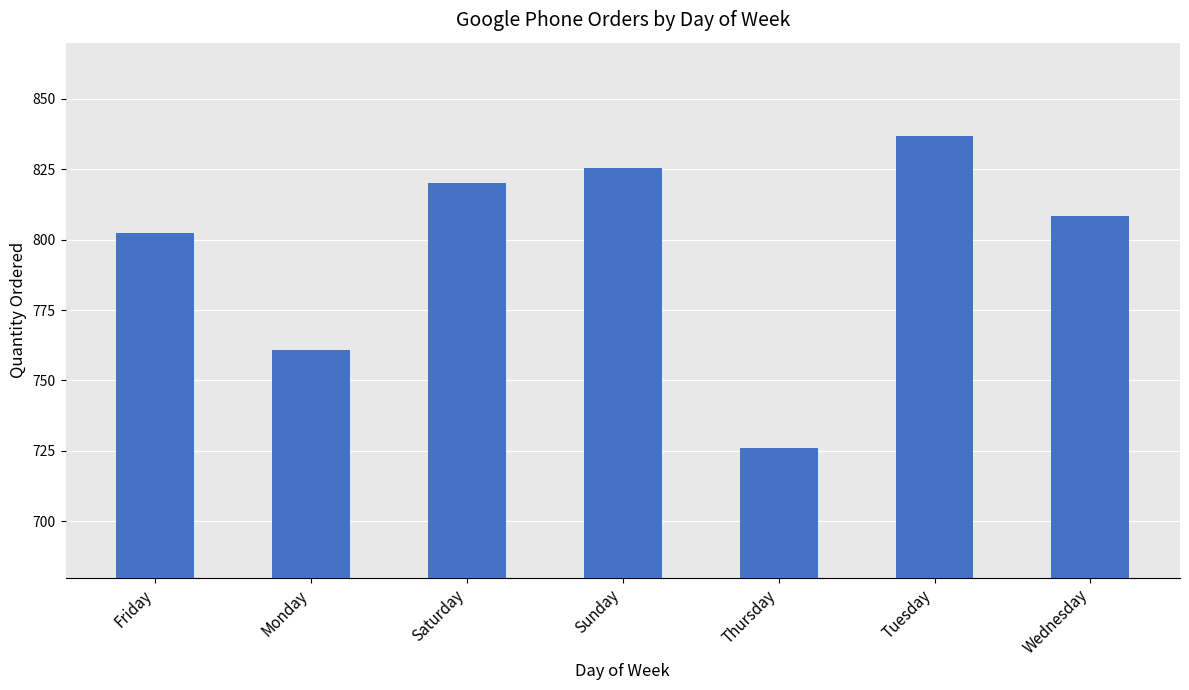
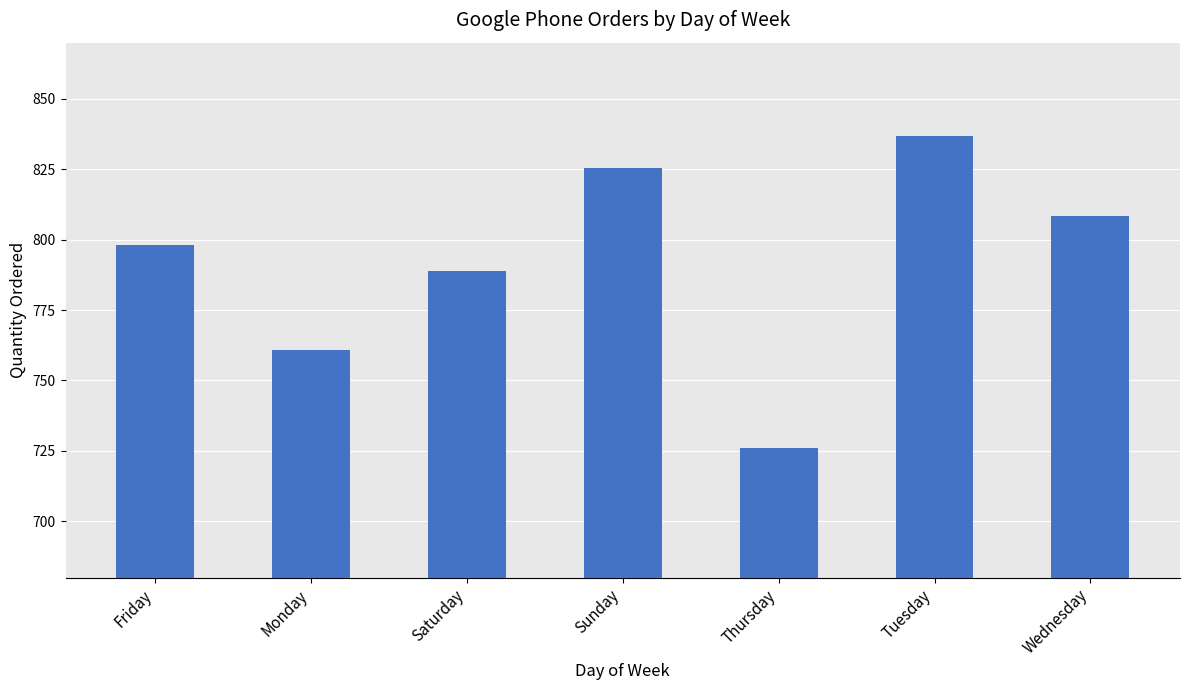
  {
-   "Friday": 802,
+   "Friday": 798,
    "Monday": 761,
-   "Saturday": 820,
+   "Saturday": 789,
    "Sunday": 826,
    "Thursday": 726,
    "Tuesday": 837,
    "Wednesday": 808
  }
